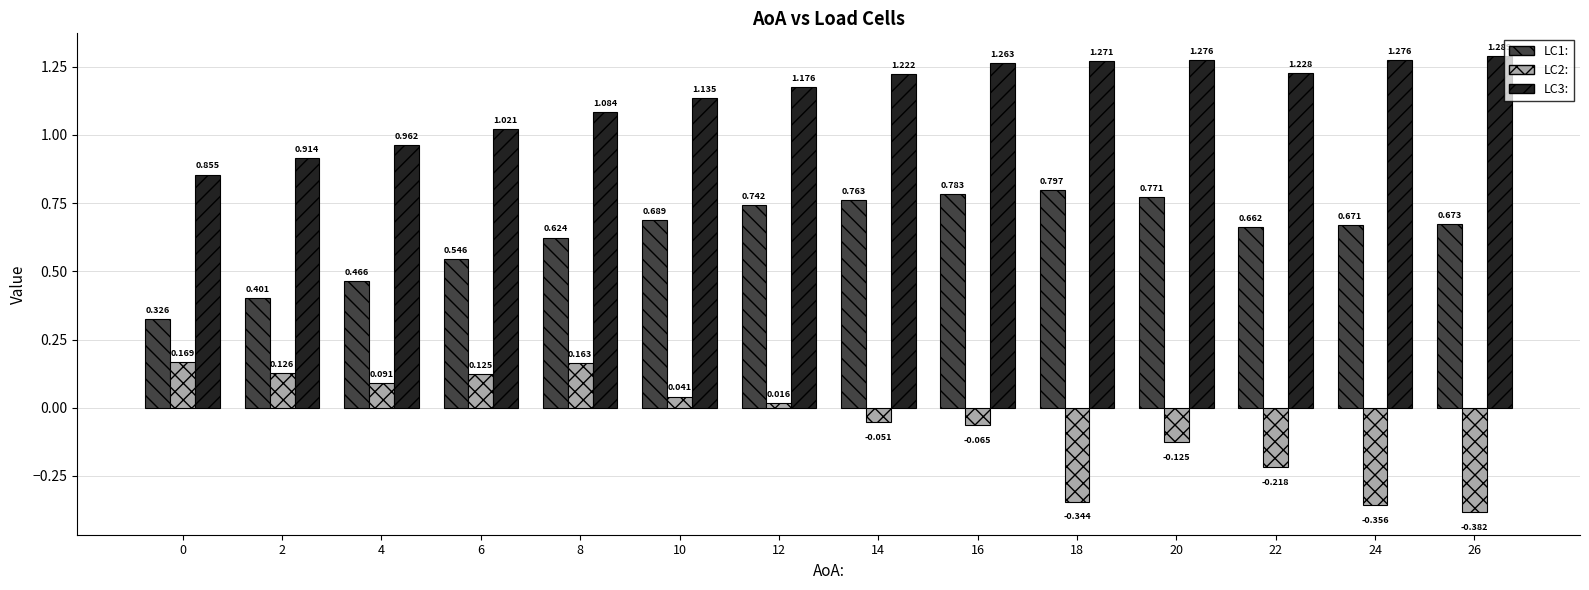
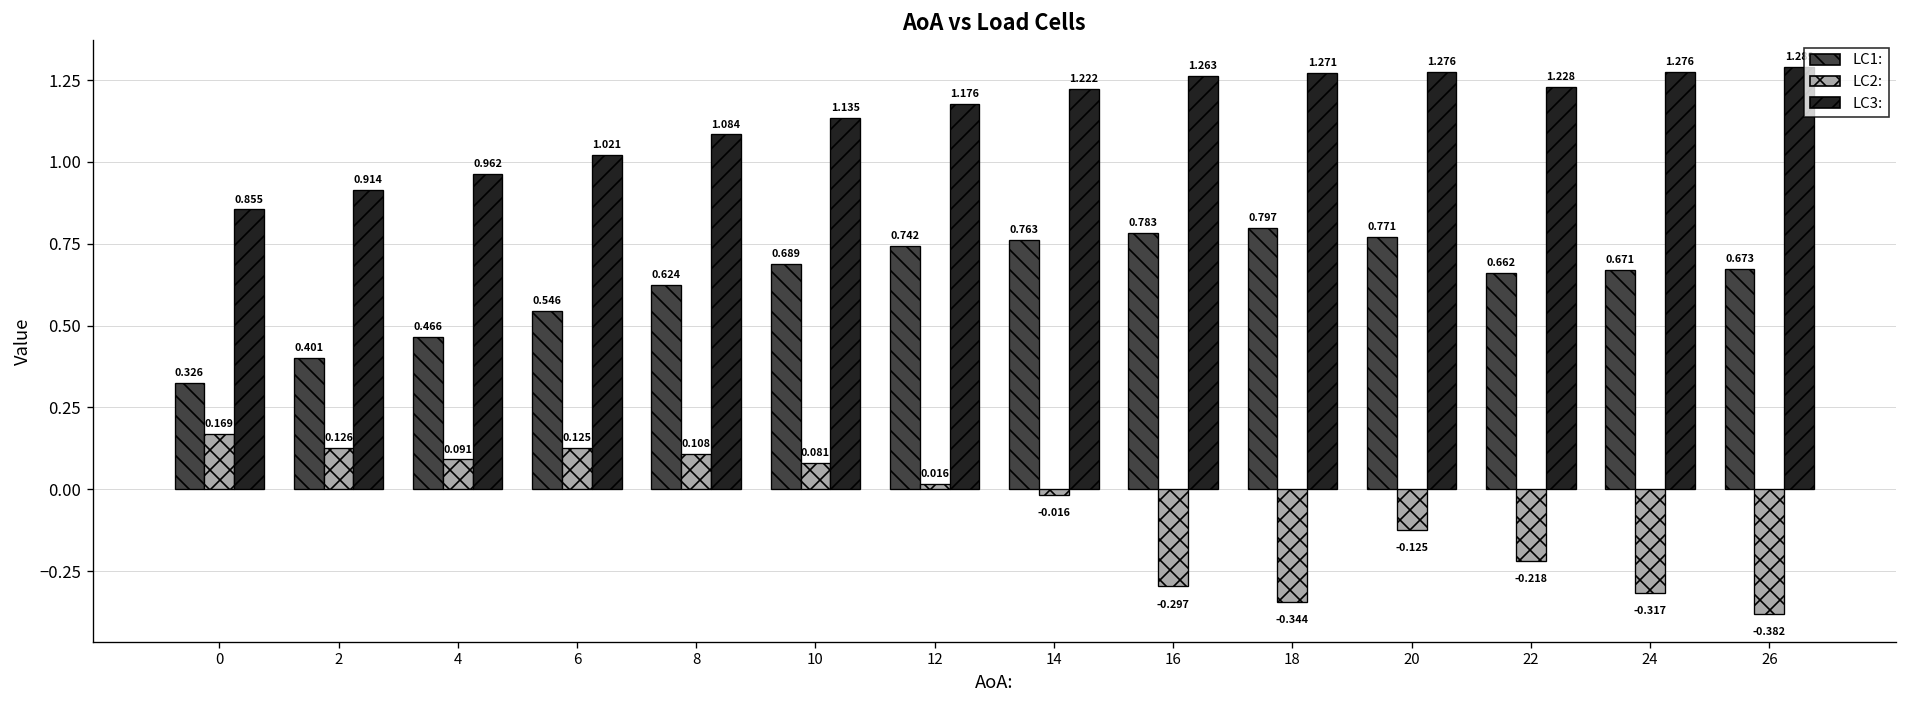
  {
    "LC2:": {
      "0": 0.169,
      "2": 0.126,
      "4": 0.091,
      "6": 0.125,
-     "8": 0.163,
-     "10": 0.041,
+     "8": 0.108,
+     "10": 0.081,
      "12": 0.016,
-     "14": -0.051,
-     "16": -0.065,
+     "14": -0.016,
+     "16": -0.297,
      "18": -0.344,
      "20": -0.125,
      "22": -0.218,
-     "24": -0.356,
+     "24": -0.317,
      "26": -0.382
    }
  }
